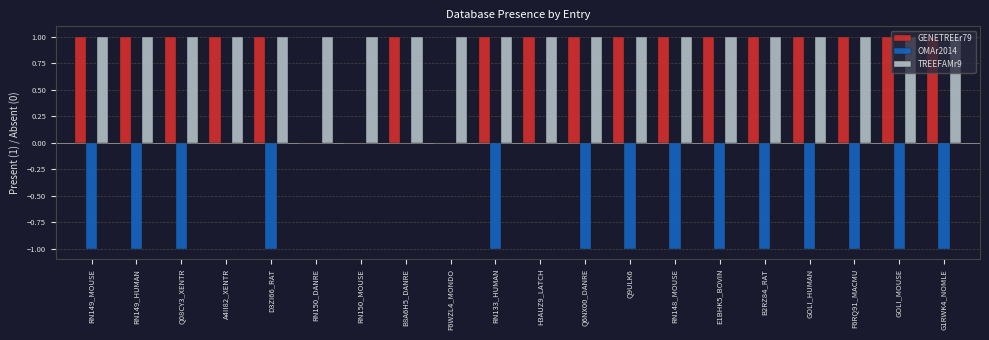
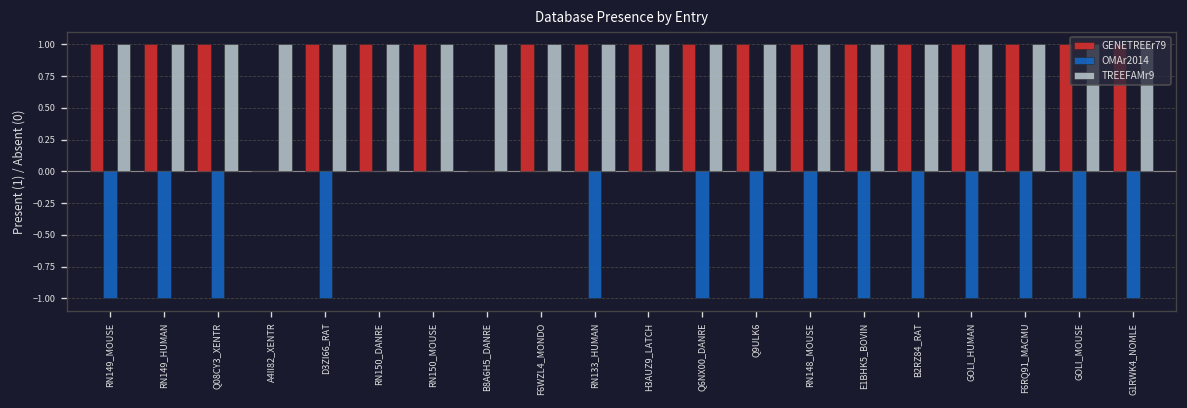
  {
    "GENETREEr79": {
      "RN149_MOUSE": 1,
      "RN149_HUMAN": 1,
      "Q08CY3_XENTR": 1,
-     "A4II82_XENTR": 1,
+     "A4II82_XENTR": 0,
      "D3ZI66_RAT": 1,
-     "RN150_DANRE": 0,
-     "RN150_MOUSE": 0,
-     "B8A6H5_DANRE": 1,
-     "F6WZL4_MONDO": 0,
+     "RN150_DANRE": 1,
+     "RN150_MOUSE": 1,
+     "B8A6H5_DANRE": 0,
+     "F6WZL4_MONDO": 1,
      "RN133_HUMAN": 1,
      "H3AUZ9_LATCH": 1,
      "Q6NX00_DANRE": 1,
      "Q9ULK6": 1,
      "RN148_MOUSE": 1,
      "E1BHK5_BOVIN": 1,
      "B2RZ84_RAT": 1,
      "GOLI_HUMAN": 1,
      "F6RQ91_MACMU": 1,
      "GOLI_MOUSE": 1
    },
    "OMAr2014": {
      "RN149_MOUSE": -1,
      "RN149_HUMAN": -1,
      "Q08CY3_XENTR": -1,
      "A4II82_XENTR": 0,
      "D3ZI66_RAT": -1,
      "RN150_DANRE": 0,
      "RN150_MOUSE": 0,
      "B8A6H5_DANRE": 0,
      "F6WZL4_MONDO": 0,
      "RN133_HUMAN": -1,
      "H3AUZ9_LATCH": 0,
      "Q6NX00_DANRE": -1,
      "Q9ULK6": -1,
      "RN148_MOUSE": -1,
      "E1BHK5_BOVIN": -1,
      "B2RZ84_RAT": -1,
      "GOLI_HUMAN": -1,
      "F6RQ91_MACMU": -1,
      "GOLI_MOUSE": -1,
      "G1RWK4_NOMLE": -1
    },
    "TREEFAMr9": {
      "RN149_MOUSE": 1,
      "RN149_HUMAN": 1,
      "Q08CY3_XENTR": 1,
      "A4II82_XENTR": 1,
      "D3ZI66_RAT": 1,
      "RN150_DANRE": 1,
      "RN150_MOUSE": 1,
      "B8A6H5_DANRE": 1,
      "F6WZL4_MONDO": 1,
      "RN133_HUMAN": 1,
      "H3AUZ9_LATCH": 1,
      "Q6NX00_DANRE": 1,
      "Q9ULK6": 1,
      "RN148_MOUSE": 1,
      "E1BHK5_BOVIN": 1,
      "B2RZ84_RAT": 1,
      "GOLI_HUMAN": 1,
      "F6RQ91_MACMU": 1
    }
  }
